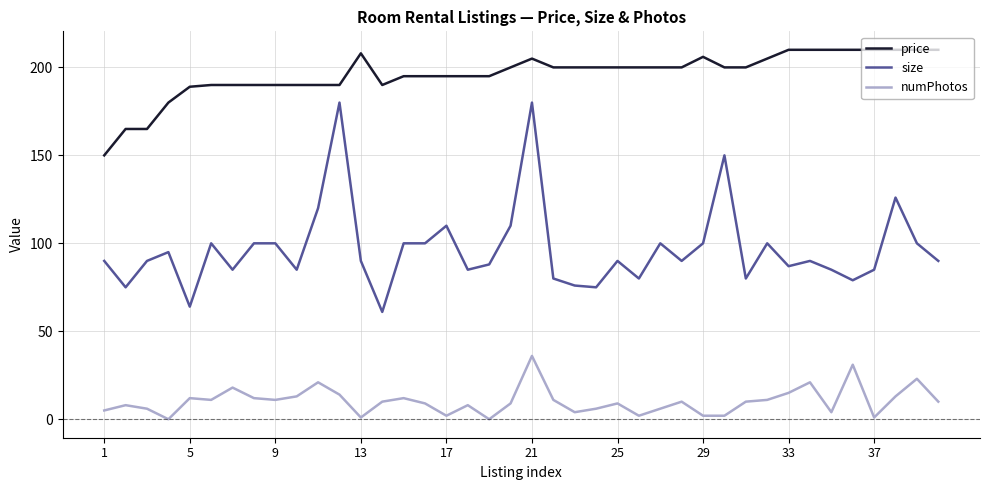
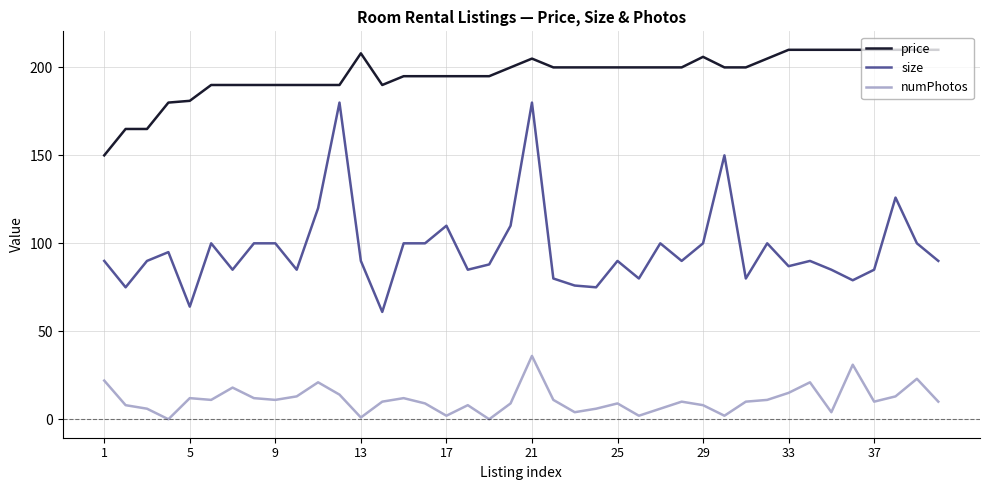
  {
    "price": {
      "1": 150,
-     "5": 189,
+     "5": 181,
      "9": 190,
      "13": 208,
      "17": 195,
      "21": 205,
      "25": 200,
      "29": 206,
      "33": 210
    },
    "size": {
      "1": 90,
      "5": 64,
      "9": 100,
      "13": 90,
      "17": 110,
      "21": 180,
      "25": 90,
      "29": 100,
      "33": 87,
      "37": 85
    },
    "numPhotos": {
-     "1": 5,
+     "1": 22,
      "5": 12,
      "9": 11,
      "13": 1,
      "17": 2,
      "21": 36,
      "25": 9,
-     "29": 2,
+     "29": 8,
      "33": 15,
-     "37": 1
+     "37": 10
    }
  }
